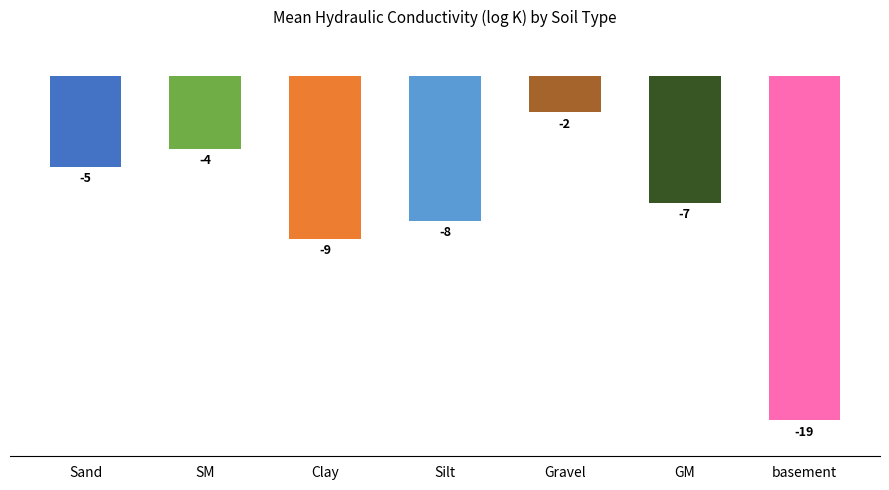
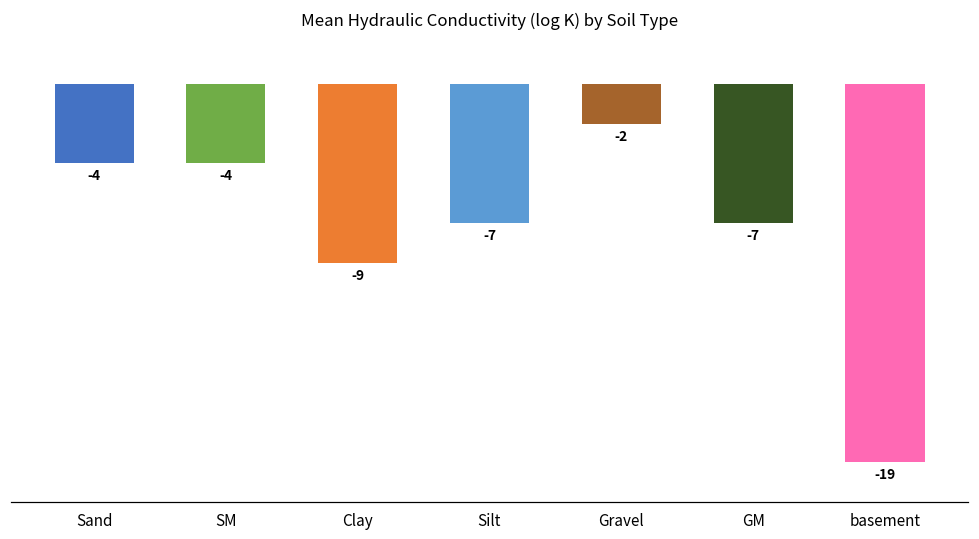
  {
-   "Sand": -5,
+   "Sand": -4,
    "SM": -4,
    "Clay": -9,
-   "Silt": -8,
+   "Silt": -7,
    "Gravel": -2,
    "GM": -7,
    "basement": -19
  }
